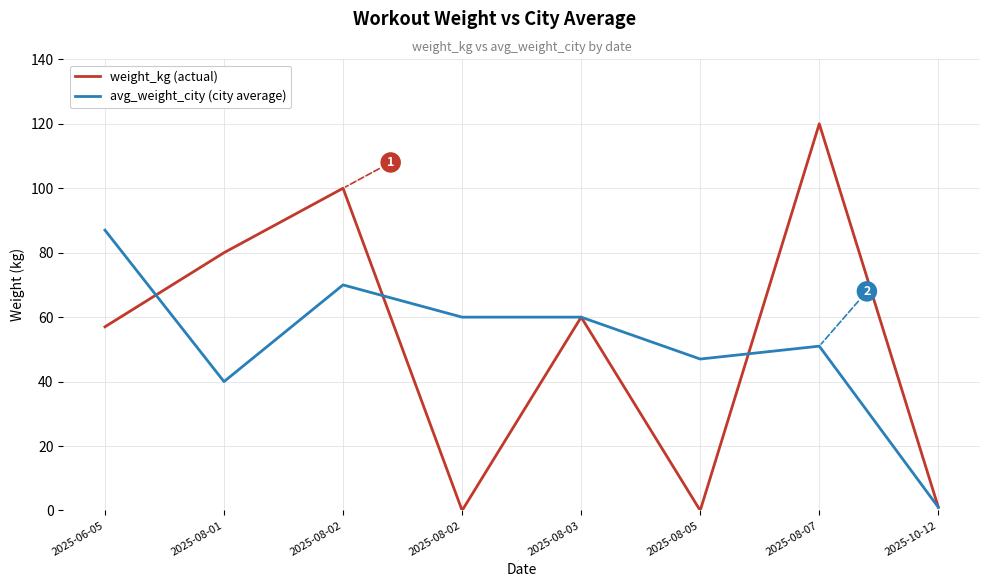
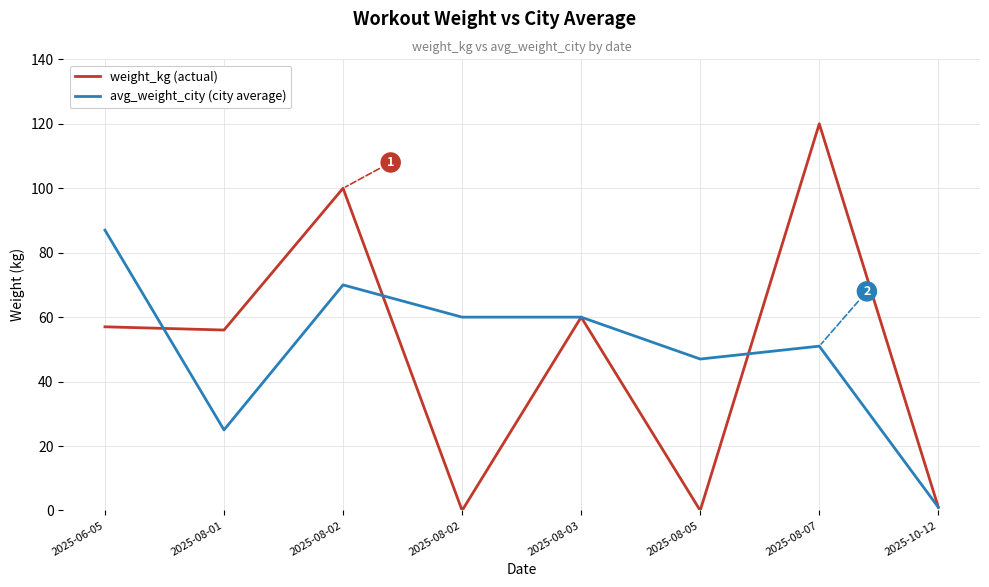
  {
    "weight_kg (actual)": {
      "2025-06-05": 57,
-     "2025-08-01": 80,
+     "2025-08-01": 56,
      "2025-08-05": 0,
      "2025-08-07": 120
    },
    "avg_weight_city (city average)": {
      "2025-06-05": 87,
-     "2025-08-01": 40,
+     "2025-08-01": 25,
      "2025-08-05": 47,
      "2025-08-07": 51
    }
  }
